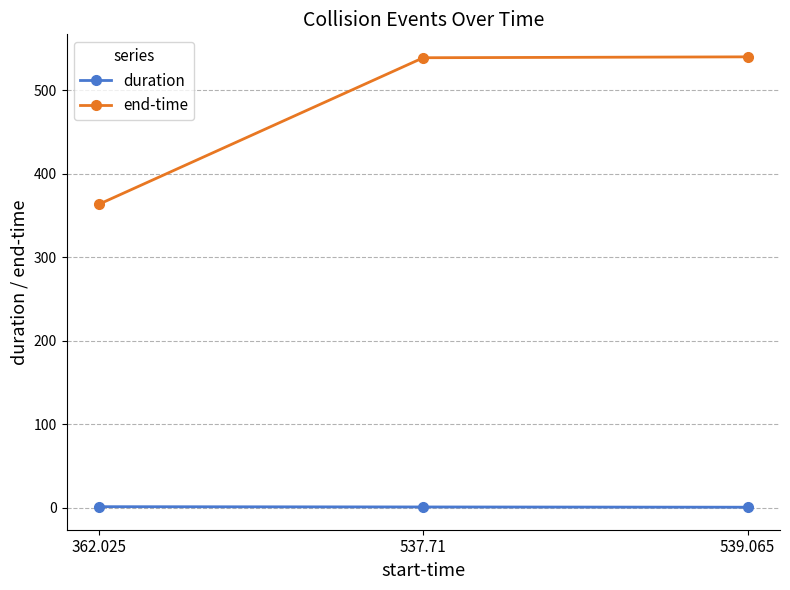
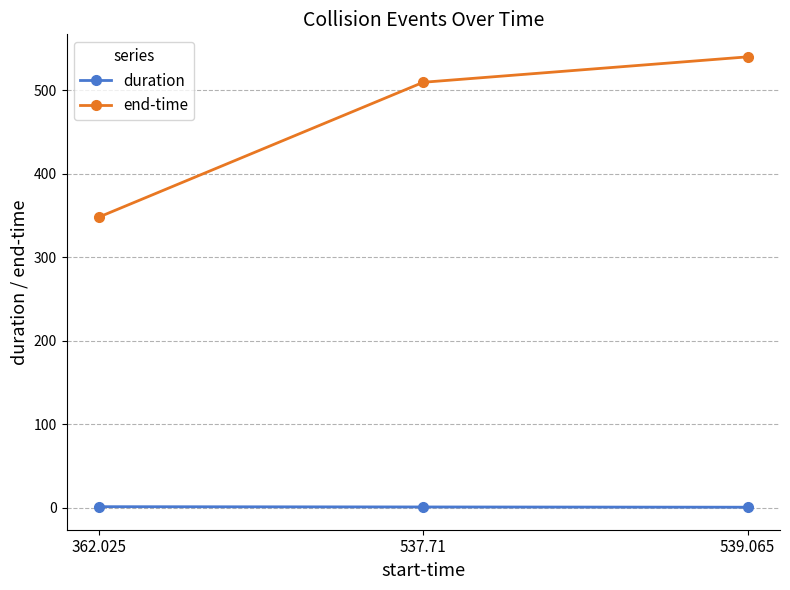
  {
    "duration": {
      "362.025": 0,
      "537.71": 0,
      "539.065": 0
    },
    "end-time": {
-     "362.025": 360,
-     "537.71": 540,
+     "362.025": 350,
+     "537.71": 510,
      "539.065": 540
    }
  }
